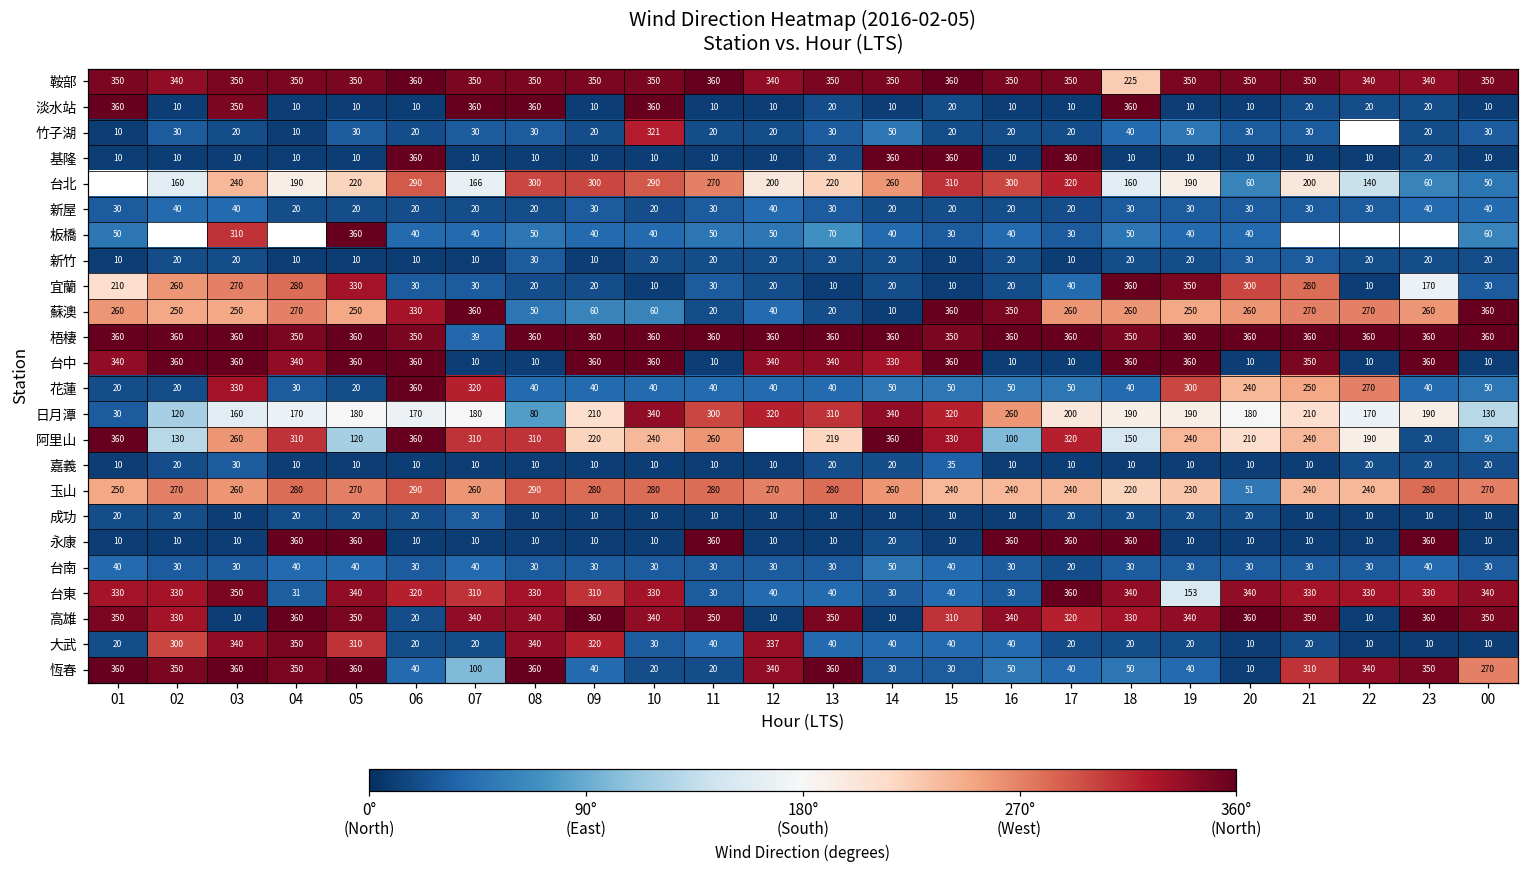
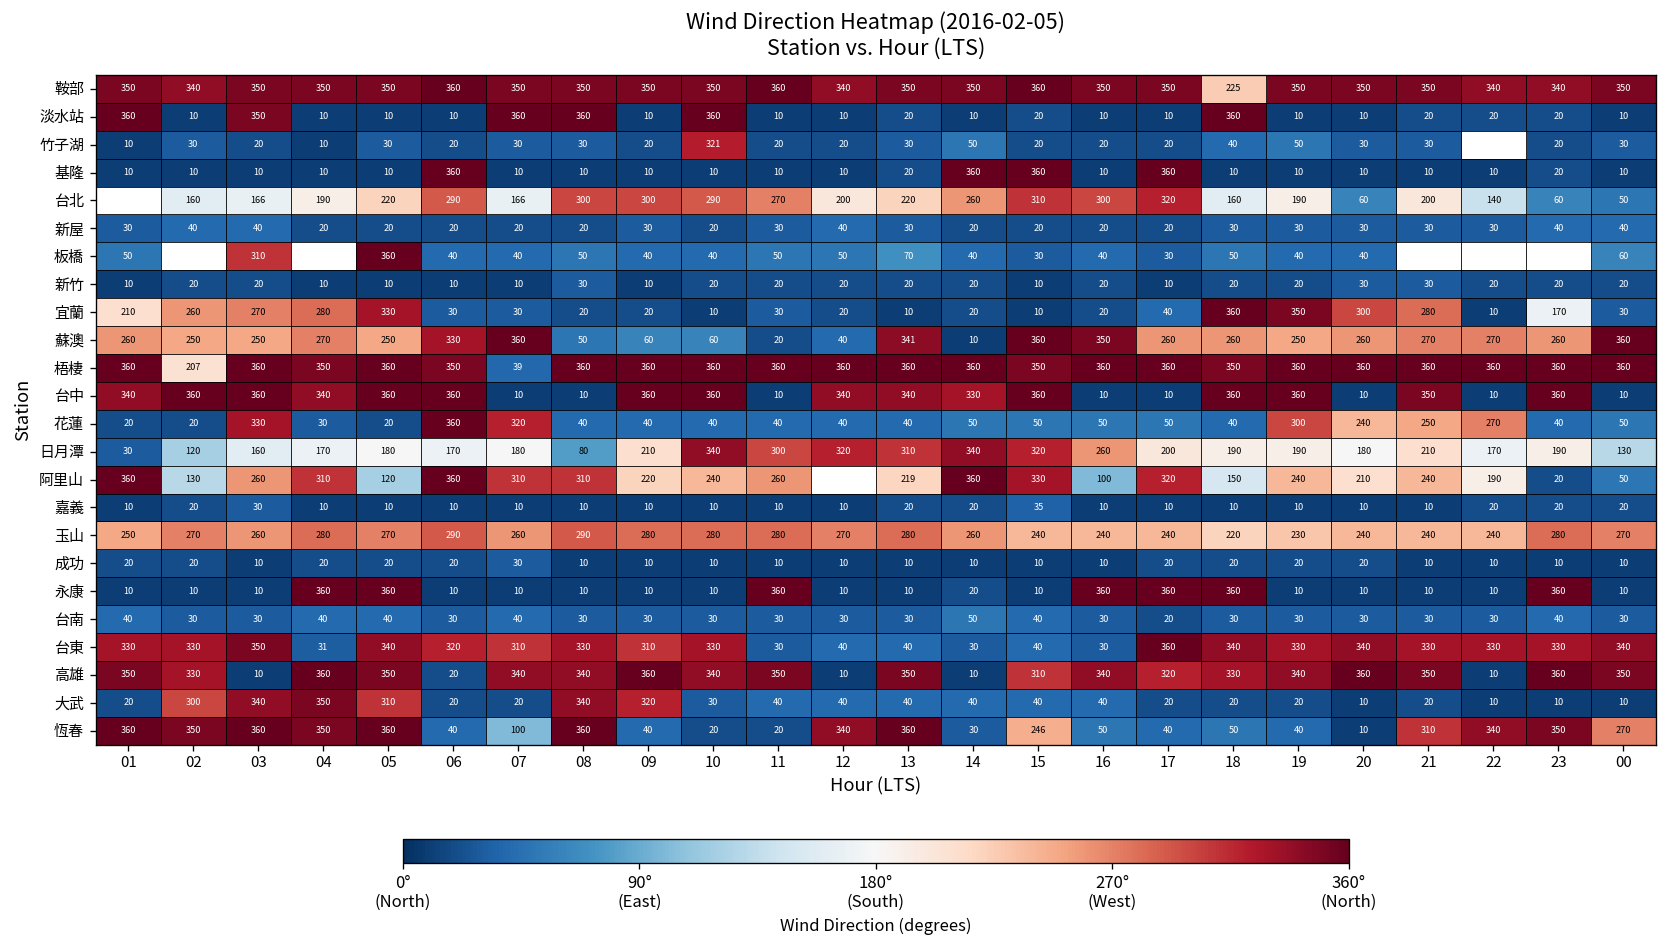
  {
    "台北": {
      "02": 160,
-     "03": 240,
+     "03": 166,
      "04": 190,
      "05": 220,
      "06": 290,
      "07": 166,
      "08": 300,
      "09": 300,
      "10": 290,
      "11": 270,
      "12": 200,
      "13": 220,
      "14": 260,
      "15": 310,
      "16": 300,
      "17": 320,
      "18": 160,
      "19": 190,
      "20": 60,
      "21": 200,
      "22": 140,
      "23": 60,
      "00": 50
    },
    "蘇澳": {
      "01": 260,
      "02": 250,
      "03": 250,
      "04": 270,
      "05": 250,
      "06": 330,
      "07": 360,
      "08": 50,
      "09": 60,
      "10": 60,
      "11": 20,
      "12": 40,
-     "13": 20,
+     "13": 341,
      "14": 10,
      "15": 360,
      "16": 350,
      "17": 260,
      "18": 260,
      "19": 250,
      "20": 260,
      "21": 270,
      "22": 270,
      "23": 260,
      "00": 360
    },
    "梧棲": {
      "01": 360,
-     "02": 360,
+     "02": 207,
      "03": 360,
      "04": 350,
      "05": 360,
      "06": 350,
      "07": 39,
      "08": 360,
      "09": 360,
      "10": 360,
      "11": 360,
      "12": 360,
      "13": 360,
      "14": 360,
      "15": 350,
      "16": 360,
      "17": 360,
      "18": 350,
      "19": 360,
      "20": 360,
      "21": 360,
      "22": 360,
      "23": 360,
      "00": 360
    },
    "玉山": {
      "01": 250,
      "02": 270,
      "03": 260,
      "04": 280,
      "05": 270,
      "06": 290,
      "07": 260,
      "08": 290,
      "09": 280,
      "10": 280,
      "11": 280,
      "12": 270,
      "13": 280,
      "14": 260,
      "15": 240,
      "16": 240,
      "17": 240,
      "18": 220,
      "19": 230,
-     "20": 51,
+     "20": 240,
      "21": 240,
      "22": 240,
      "23": 280,
      "00": 270
    },
    "台東": {
      "01": 330,
      "02": 330,
      "03": 350,
      "04": 31,
      "05": 340,
      "06": 320,
      "07": 310,
      "08": 330,
      "09": 310,
      "10": 330,
      "11": 30,
      "12": 40,
      "13": 40,
      "14": 30,
      "15": 40,
      "16": 30,
      "17": 360,
      "18": 340,
-     "19": 153,
+     "19": 330,
      "20": 340,
      "21": 330,
      "22": 330,
      "23": 330,
      "00": 340
    },
    "大武": {
      "01": 20,
      "02": 300,
      "03": 340,
      "04": 350,
      "05": 310,
      "06": 20,
      "07": 20,
      "08": 340,
      "09": 320,
      "10": 30,
      "11": 40,
-     "12": 337,
+     "12": 40,
      "13": 40,
      "14": 40,
      "15": 40,
      "16": 40,
      "17": 20,
      "18": 20,
      "19": 20,
      "20": 10,
      "21": 20,
      "22": 10,
      "23": 10,
      "00": 10
    },
    "恆春": {
      "01": 360,
      "02": 350,
      "03": 360,
      "04": 350,
      "05": 360,
      "06": 40,
      "07": 100,
      "08": 360,
      "09": 40,
      "10": 20,
      "11": 20,
      "12": 340,
      "13": 360,
      "14": 30,
-     "15": 30,
+     "15": 246,
      "16": 50,
      "17": 40,
      "18": 50,
      "19": 40,
      "20": 10,
      "21": 310,
      "22": 340,
      "23": 350,
      "00": 270
    }
  }
